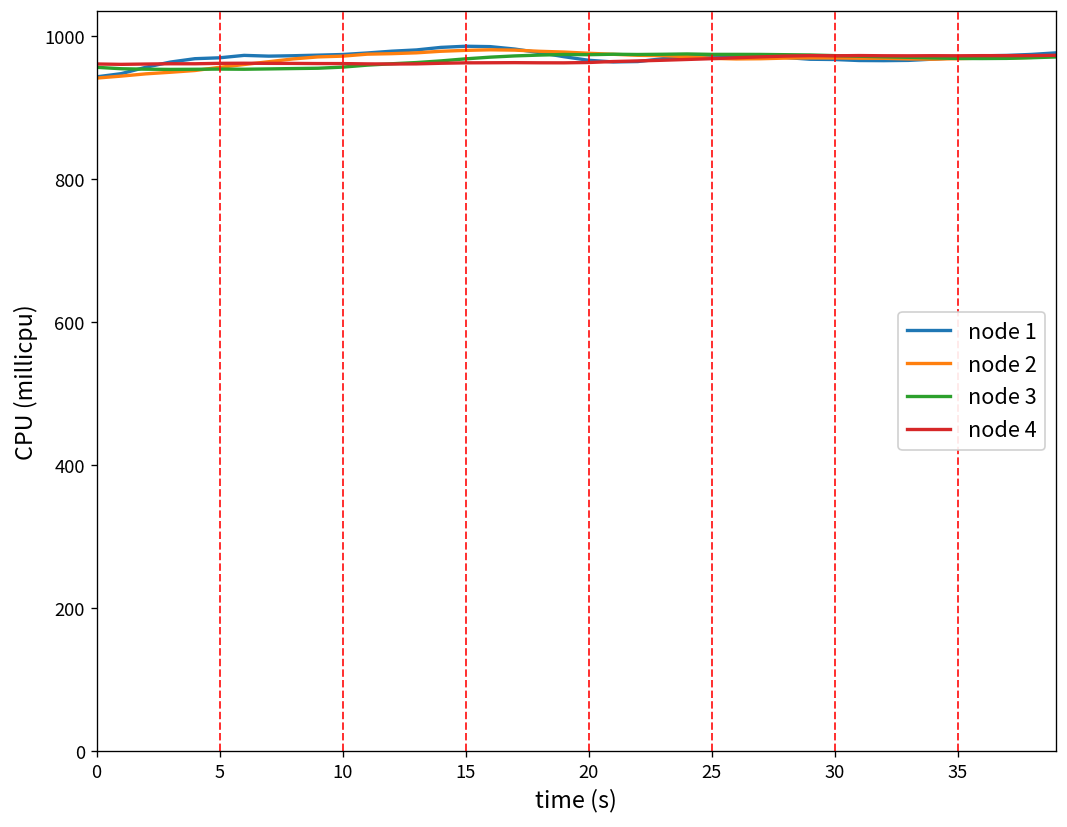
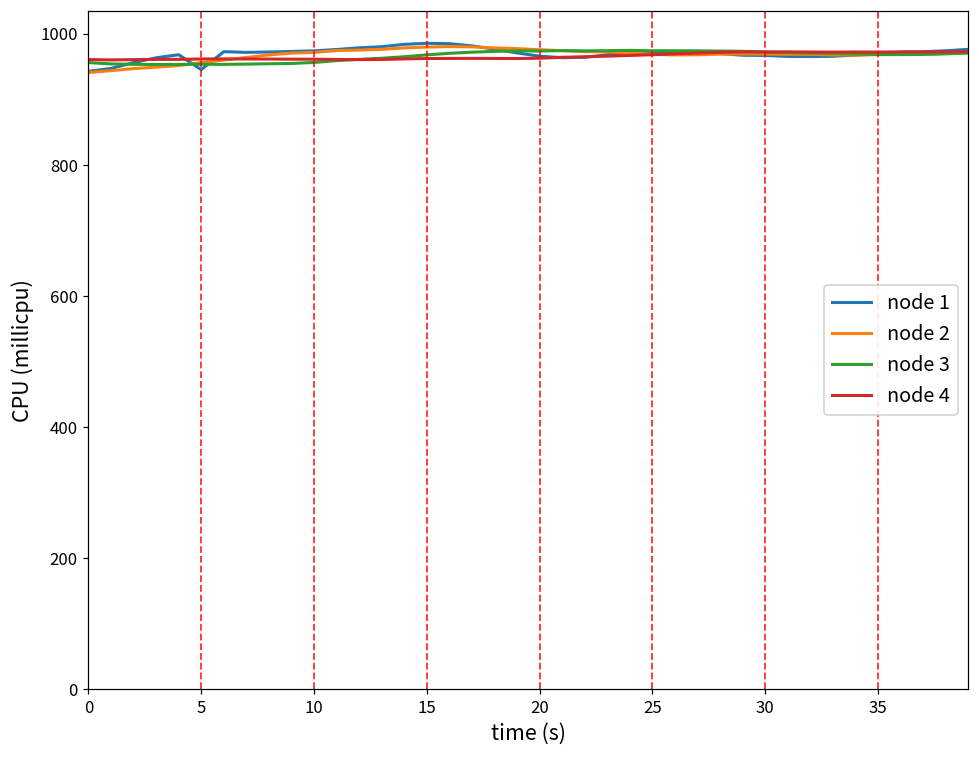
  {
    "node 1": {
-     "5": 970,
+     "5": 950,
      "15": 990
    },
    "node 2": {
      "15": 980
    },
    "node 3": {
      "0": 960,
      "10": 960,
      "15": 970
    },
    "node 4": {
      "0": 960,
      "5": 960,
      "10": 960,
      "15": 960
    }
  }
